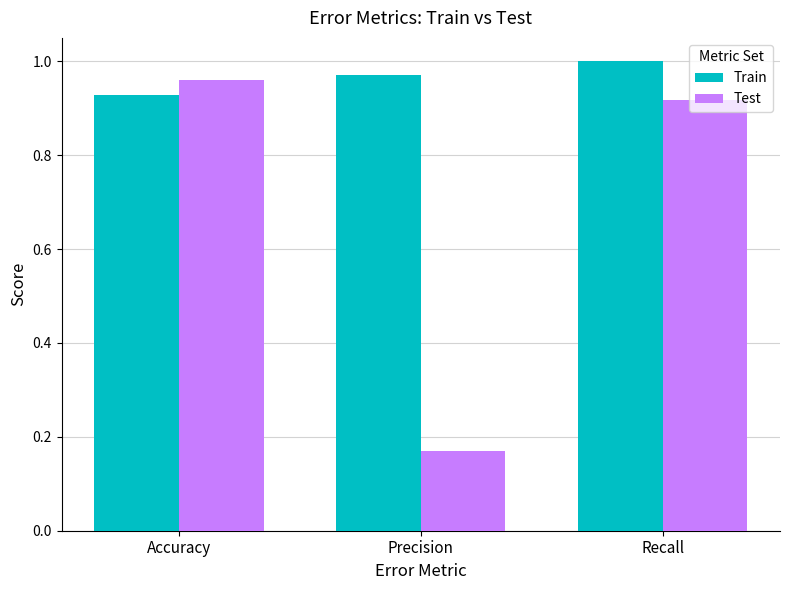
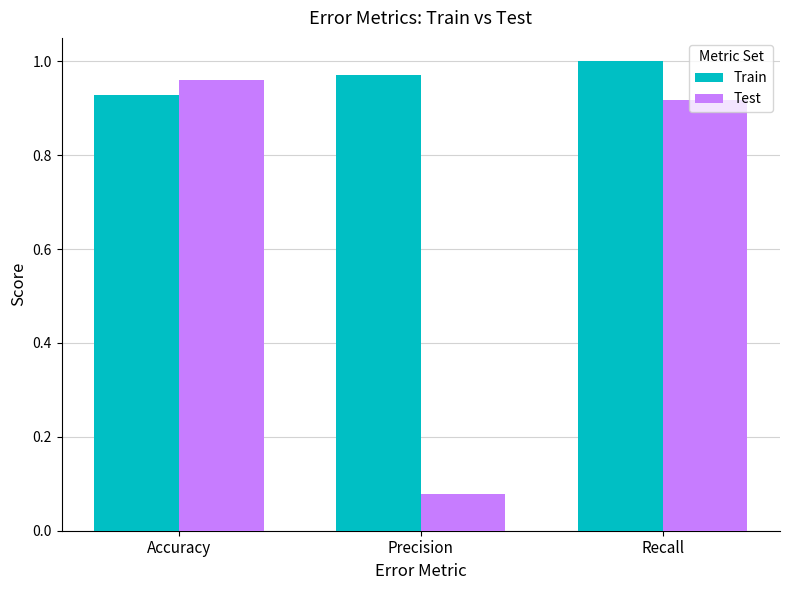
  {
    "Train": {
      "Accuracy": 0.93,
      "Precision": 0.97,
      "Recall": 1.00
    },
    "Test": {
      "Accuracy": 0.96,
-     "Precision": 0.17
+     "Precision": 0.08
    }
  }
